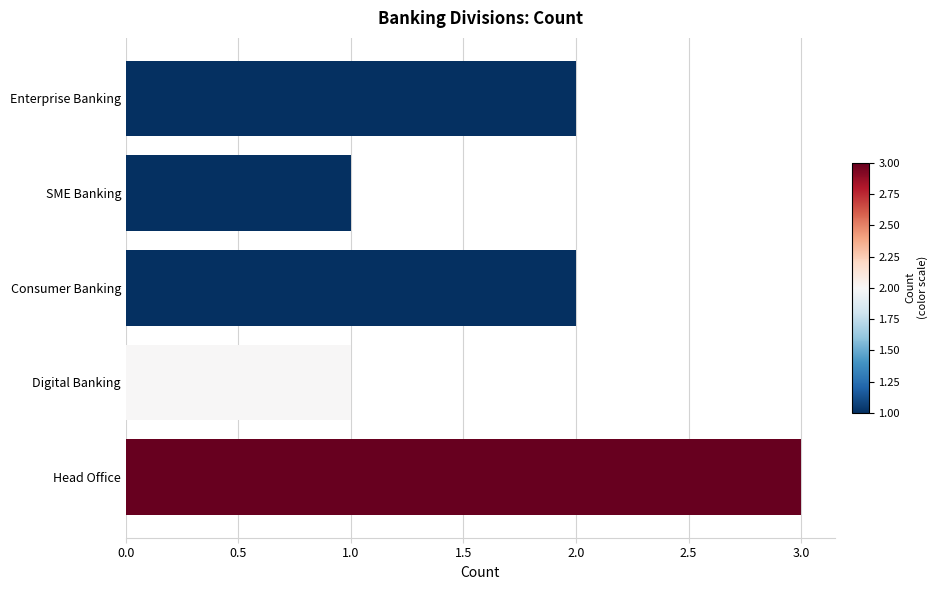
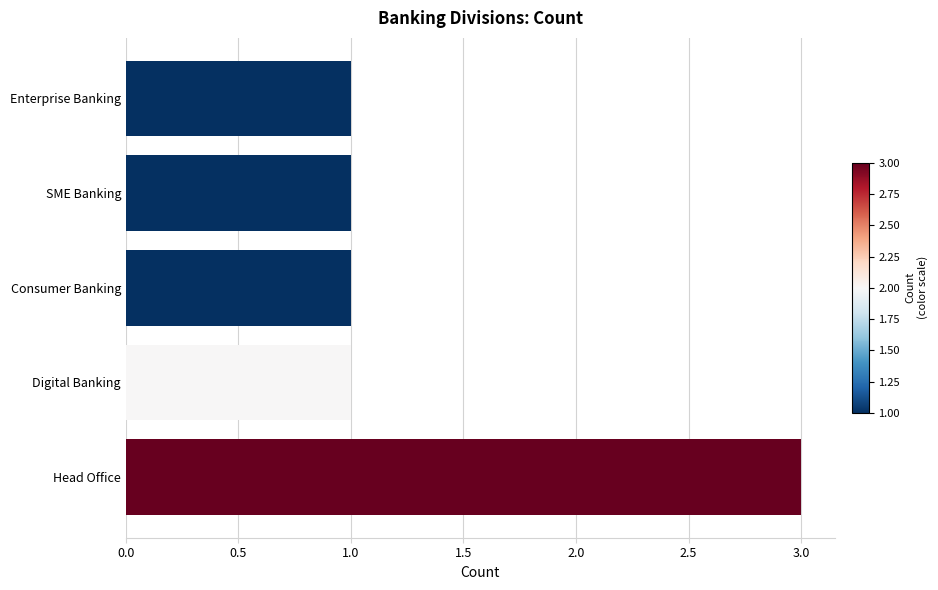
  {
-   "Enterprise Banking": 2,
+   "Enterprise Banking": 1,
    "SME Banking": 1,
-   "Consumer Banking": 2,
+   "Consumer Banking": 1,
    "Digital Banking": 1,
    "Head Office": 3
  }
